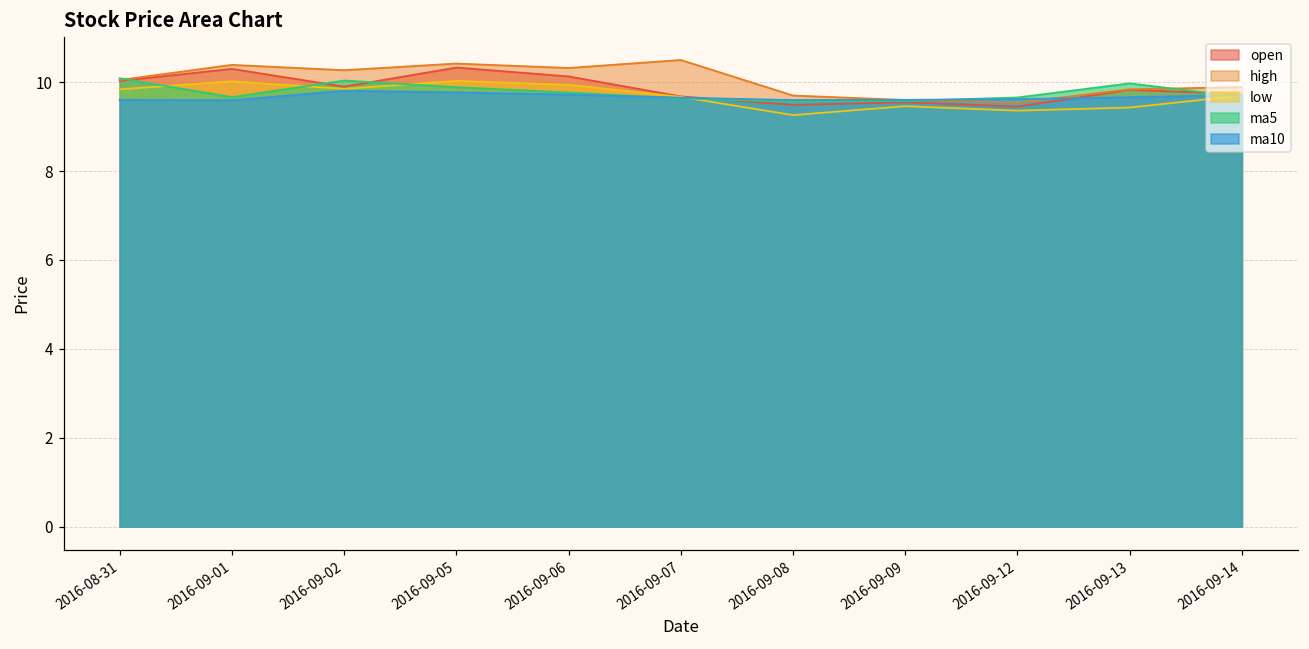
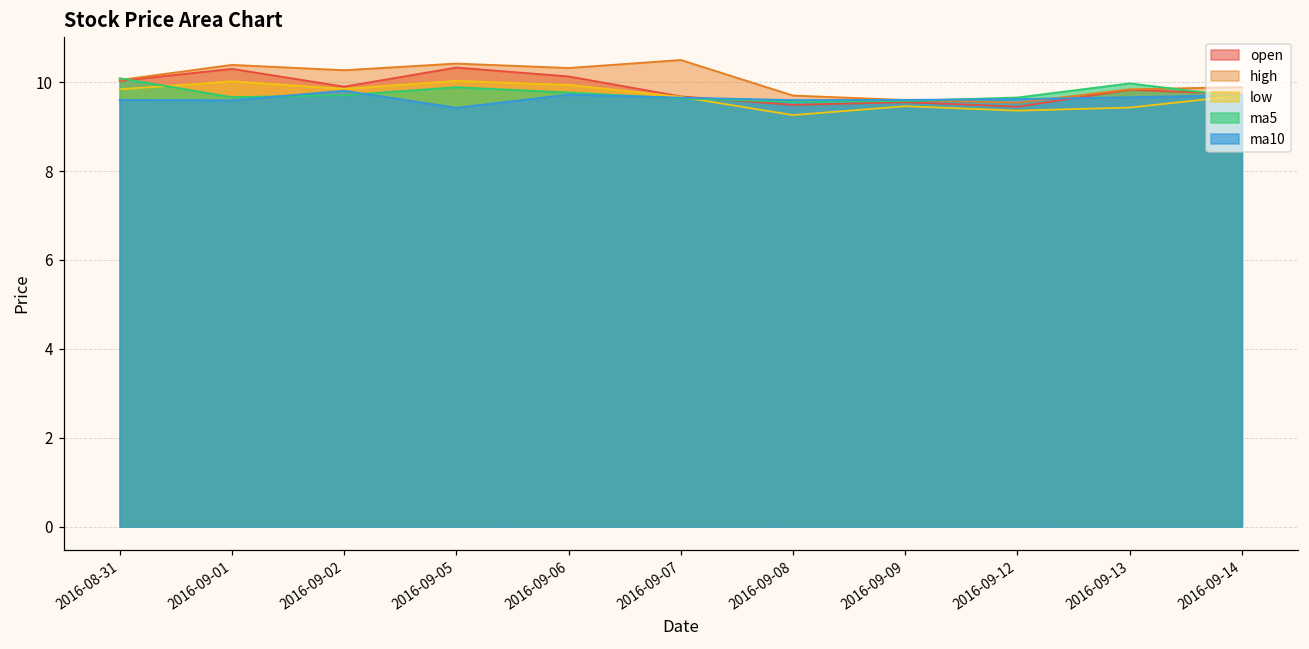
  {
    "ma5": {
      "2016-09-01": 9.7,
-     "2016-09-02": 10.0,
+     "2016-09-02": 9.7,
      "2016-09-05": 9.9,
      "2016-09-13": 10.0
    },
    "ma10": {
      "2016-08-31": 9.6,
      "2016-09-01": 9.6,
-     "2016-09-05": 9.8,
+     "2016-09-05": 9.4,
      "2016-09-13": 9.7
    }
  }
